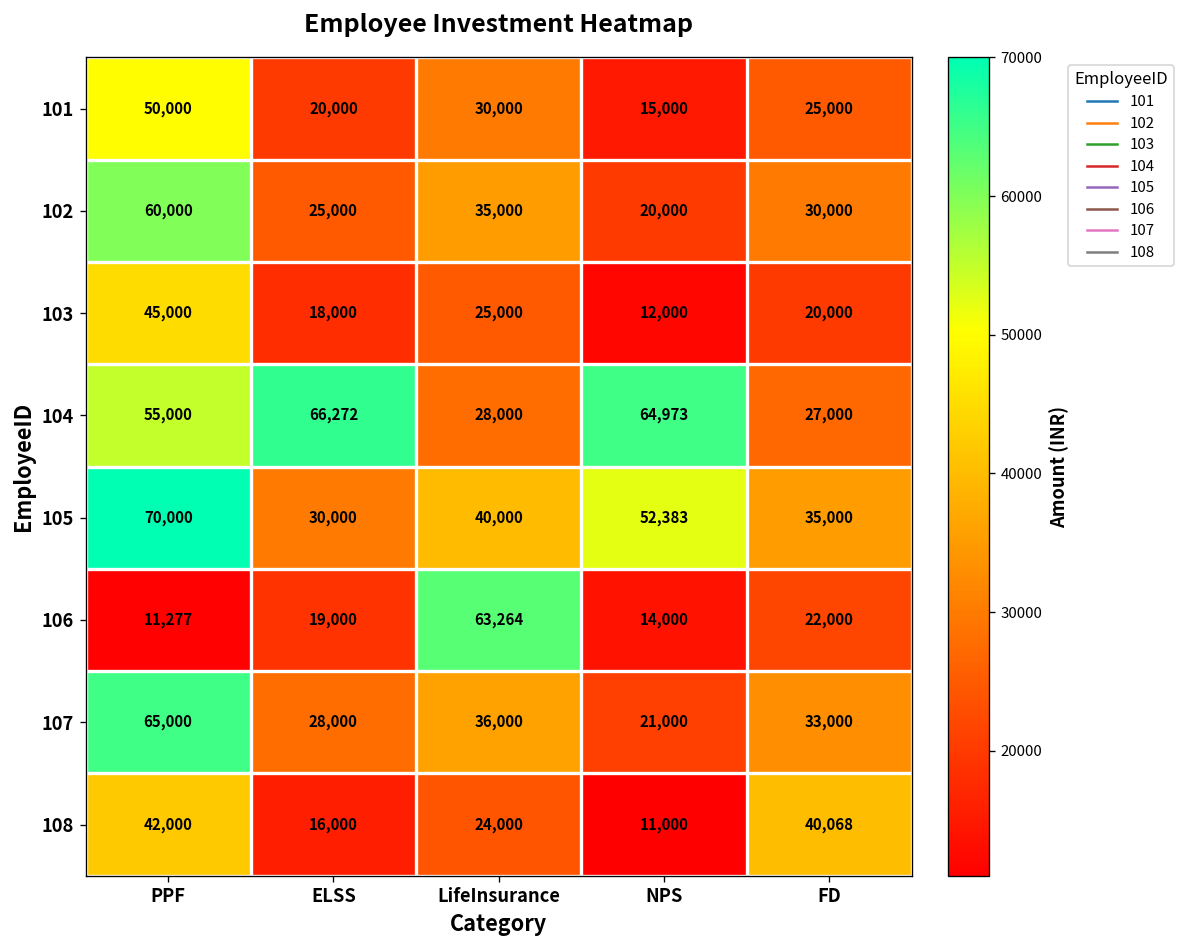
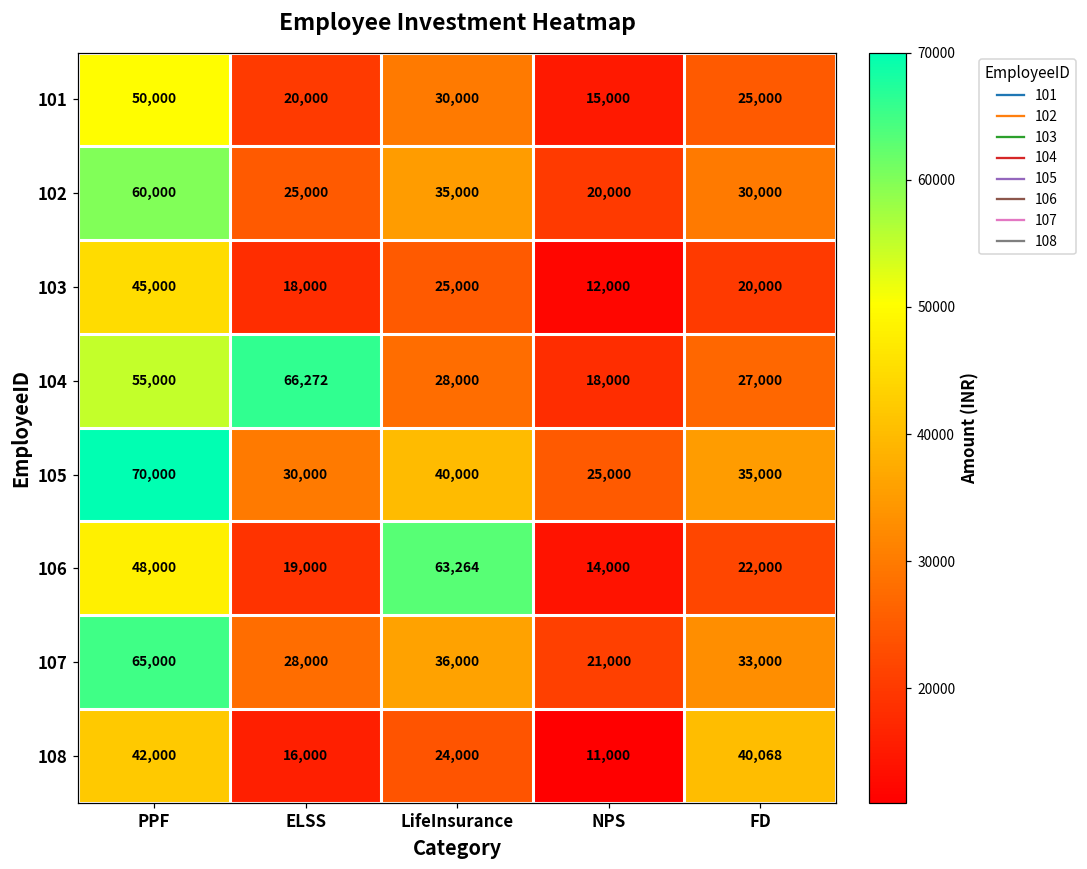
  {
    "101": {
      "PPF": "50,000",
      "ELSS": "20,000",
      "LifeInsurance": "30,000",
      "NPS": "15,000",
      "FD": "25,000"
    },
    "102": {
      "PPF": "60,000",
      "ELSS": "25,000",
      "LifeInsurance": "35,000",
      "NPS": "20,000",
      "FD": "30,000"
    },
    "103": {
      "PPF": "45,000",
      "ELSS": "18,000",
      "LifeInsurance": "25,000",
      "NPS": "12,000",
      "FD": "20,000"
    },
    "104": {
      "PPF": "55,000",
      "ELSS": "66,272",
      "LifeInsurance": "28,000",
-     "NPS": "64,973",
+     "NPS": "18,000",
      "FD": "27,000"
    },
    "105": {
      "PPF": "70,000",
      "ELSS": "30,000",
      "LifeInsurance": "40,000",
-     "NPS": "52,383",
+     "NPS": "25,000",
      "FD": "35,000"
    },
    "106": {
-     "PPF": "11,277",
+     "PPF": "48,000",
      "ELSS": "19,000",
      "LifeInsurance": "63,264",
      "NPS": "14,000",
      "FD": "22,000"
    },
    "107": {
      "PPF": "65,000",
      "ELSS": "28,000",
      "LifeInsurance": "36,000",
      "NPS": "21,000",
      "FD": "33,000"
    },
    "108": {
      "PPF": "42,000",
      "ELSS": "16,000",
      "LifeInsurance": "24,000",
      "NPS": "11,000",
      "FD": "40,068"
    }
  }
